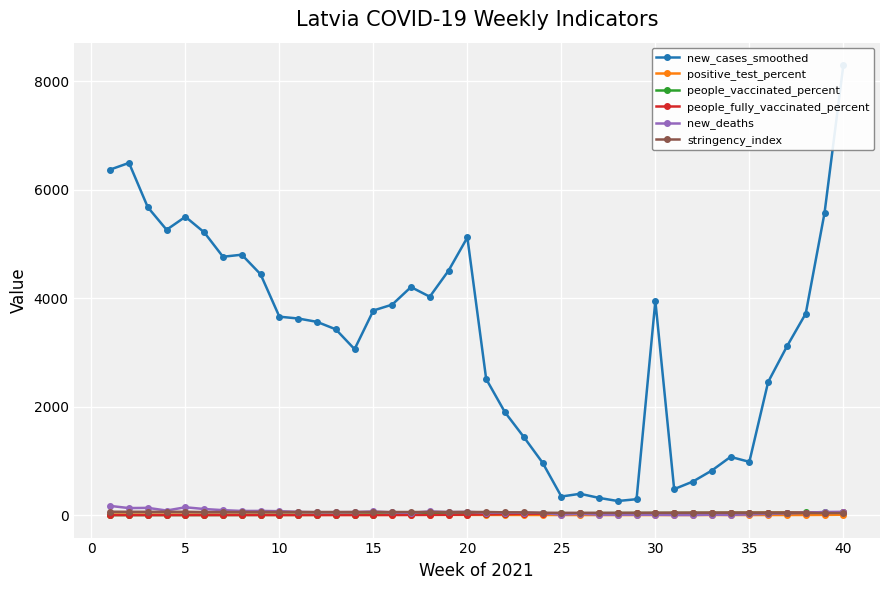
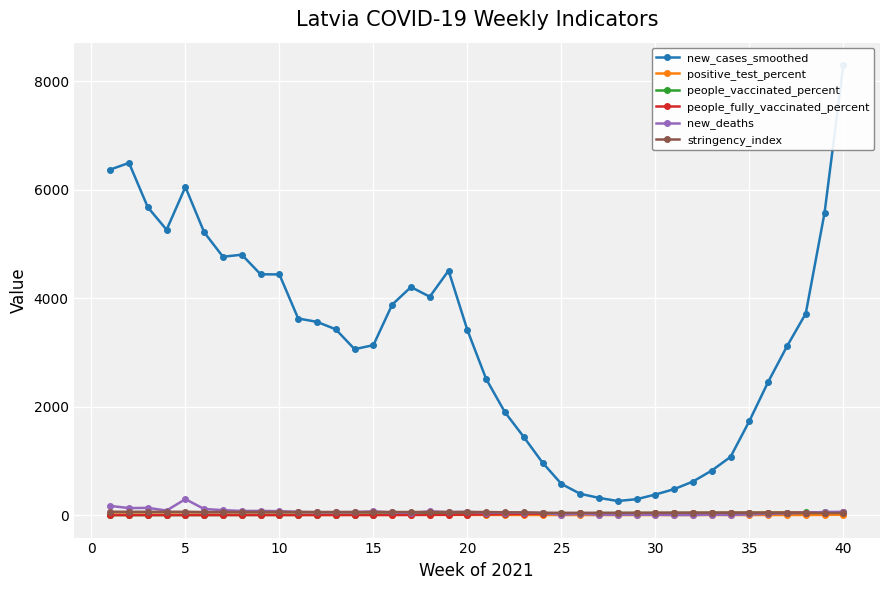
  {
    "new_cases_smoothed": {
-     "5": 5500,
-     "10": 3700,
-     "15": 3800,
-     "20": 5100,
-     "25": 300,
-     "30": 3900,
-     "35": 1000
+     "5": 6000,
+     "10": 4400,
+     "15": 3100,
+     "20": 3400,
+     "25": 600,
+     "30": 400,
+     "35": 1700
    },
    "new_deaths": {
-     "5": 100
+     "5": 300
    },
    "stringency_index": {
      "5": 100
    }
  }
